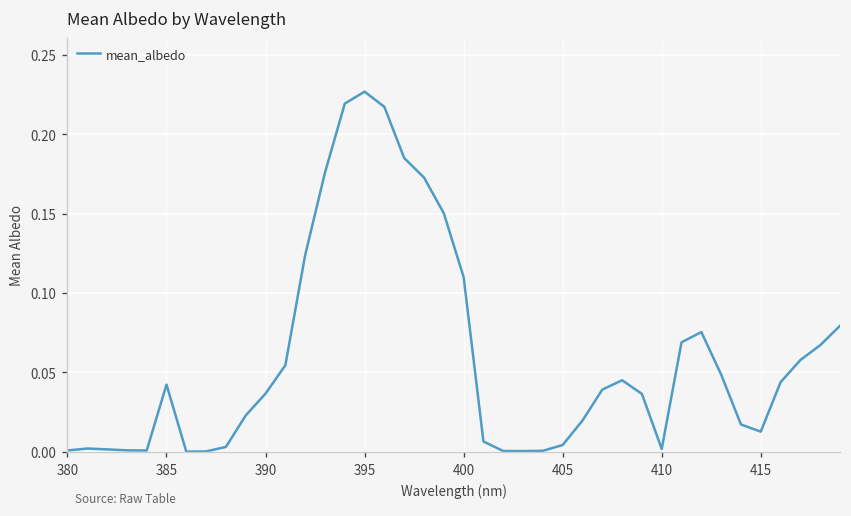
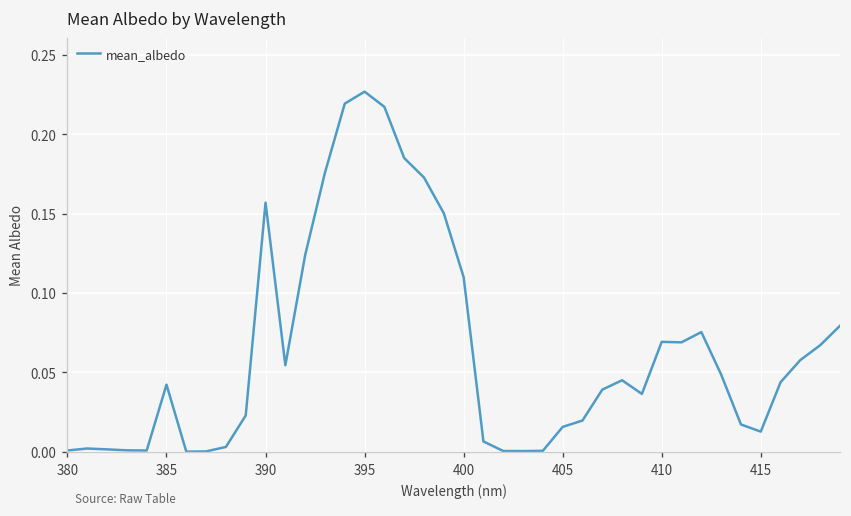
  {
    "380": 0.001,
    "385": 0.042,
-   "390": 0.037,
+   "390": 0.157,
    "395": 0.227,
    "400": 0.110,
-   "405": 0.004,
-   "410": 0.002,
+   "405": 0.016,
+   "410": 0.069,
    "415": 0.013
  }
